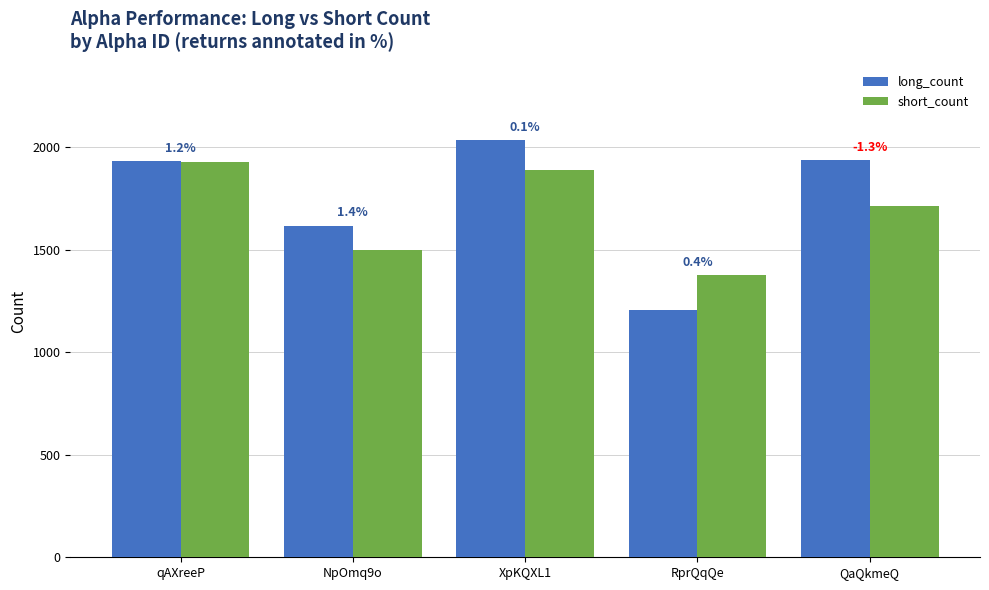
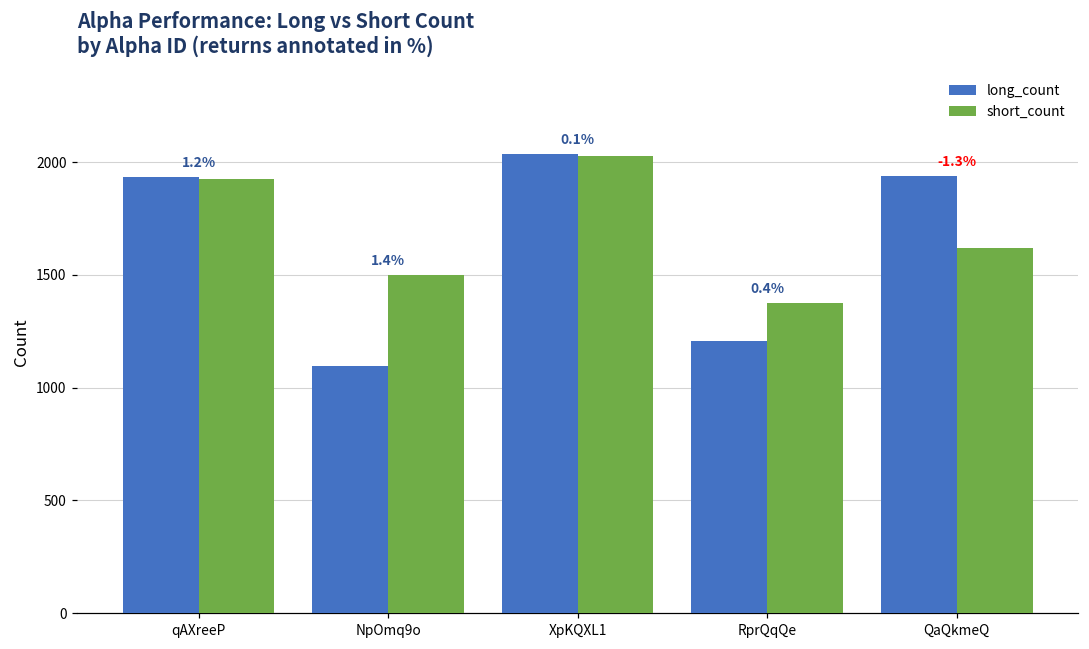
  {
    "long_count": {
-     "NpOmq9o": 1620,
+     "NpOmq9o": 1090,
      "RprQqQe": 1210
    },
    "short_count": {
      "qAXreeP": 1930,
      "NpOmq9o": 1500,
-     "XpKQXL1": 1890,
-     "QaQkmeQ": 1710
+     "XpKQXL1": 2030,
+     "QaQkmeQ": 1620
    }
  }
